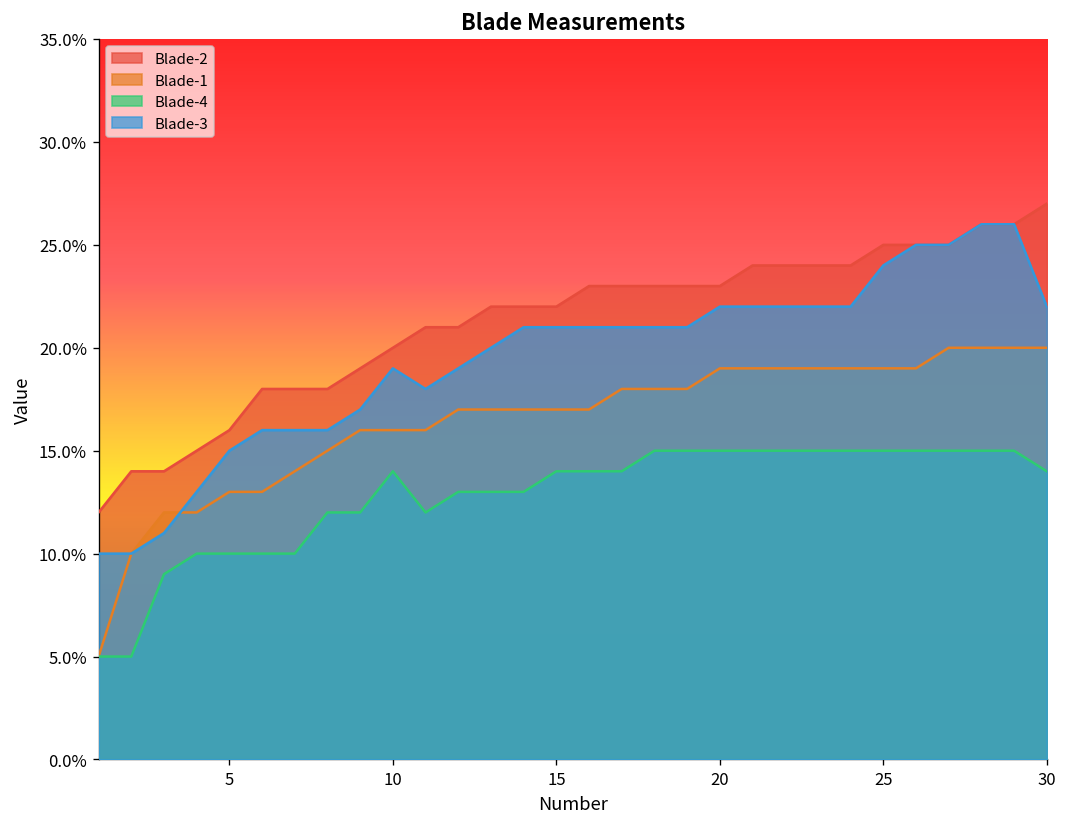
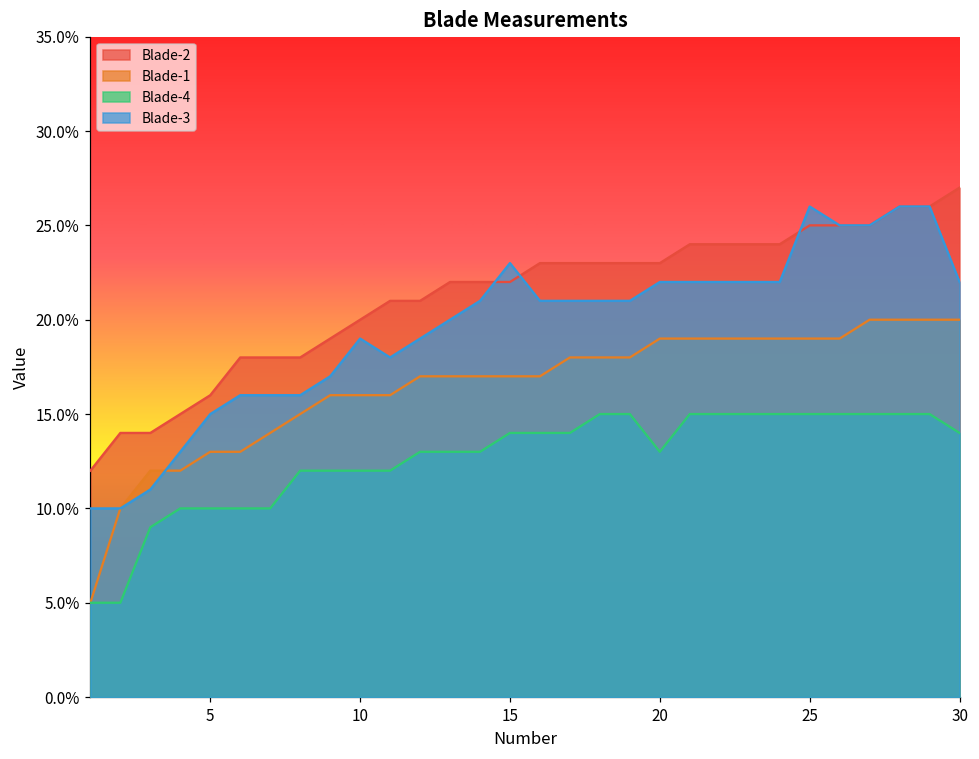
  {
    "Blade-4": {
      "5": "10.0%",
-     "10": "14.0%",
+     "10": "12.0%",
      "15": "14.0%",
-     "20": "15.0%",
+     "20": "13.0%",
      "25": "15.0%",
      "30": "14.0%"
    },
    "Blade-3": {
      "5": "15.0%",
      "10": "19.0%",
-     "15": "21.0%",
+     "15": "23.0%",
      "20": "22.0%",
-     "25": "24.0%",
+     "25": "26.0%",
      "30": "22.0%"
    }
  }
